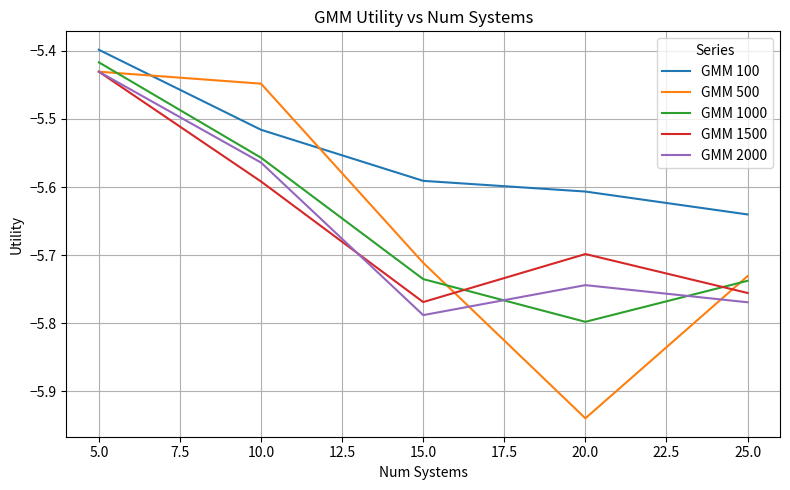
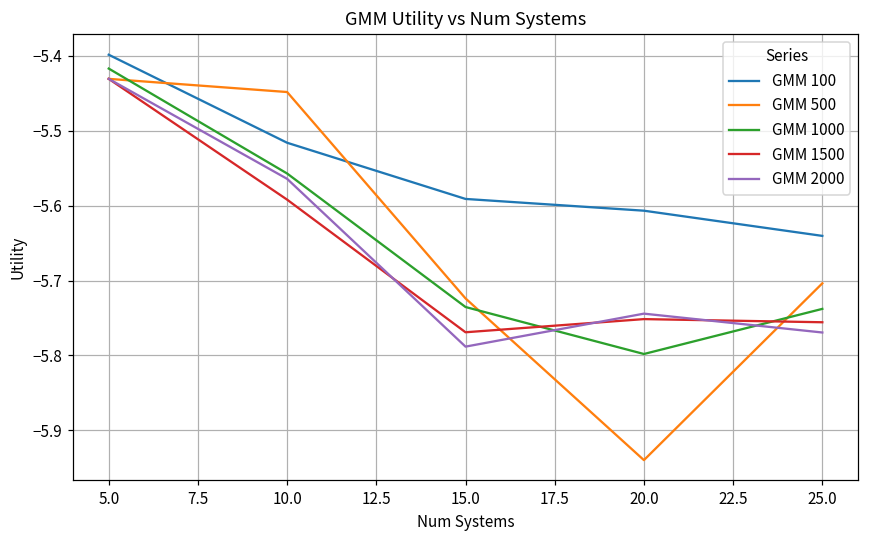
  {
    "GMM 100": {
      "5.0": -5.40,
      "10.0": -5.52,
      "15.0": -5.59,
      "20.0": -5.61,
      "25.0": -5.64
    },
    "GMM 500": {
      "10.0": -5.45,
-     "15.0": -5.71,
+     "15.0": -5.72,
      "20.0": -5.94,
-     "25.0": -5.73
+     "25.0": -5.70
    },
    "GMM 1000": {
      "5.0": -5.42,
      "10.0": -5.56,
      "15.0": -5.74,
      "20.0": -5.80,
      "25.0": -5.74
    },
    "GMM 1500": {
      "10.0": -5.59,
      "15.0": -5.77,
-     "20.0": -5.70,
+     "20.0": -5.75,
      "25.0": -5.76
    },
    "GMM 2000": {
      "10.0": -5.56,
      "15.0": -5.79,
      "20.0": -5.74,
      "25.0": -5.77
    }
  }
